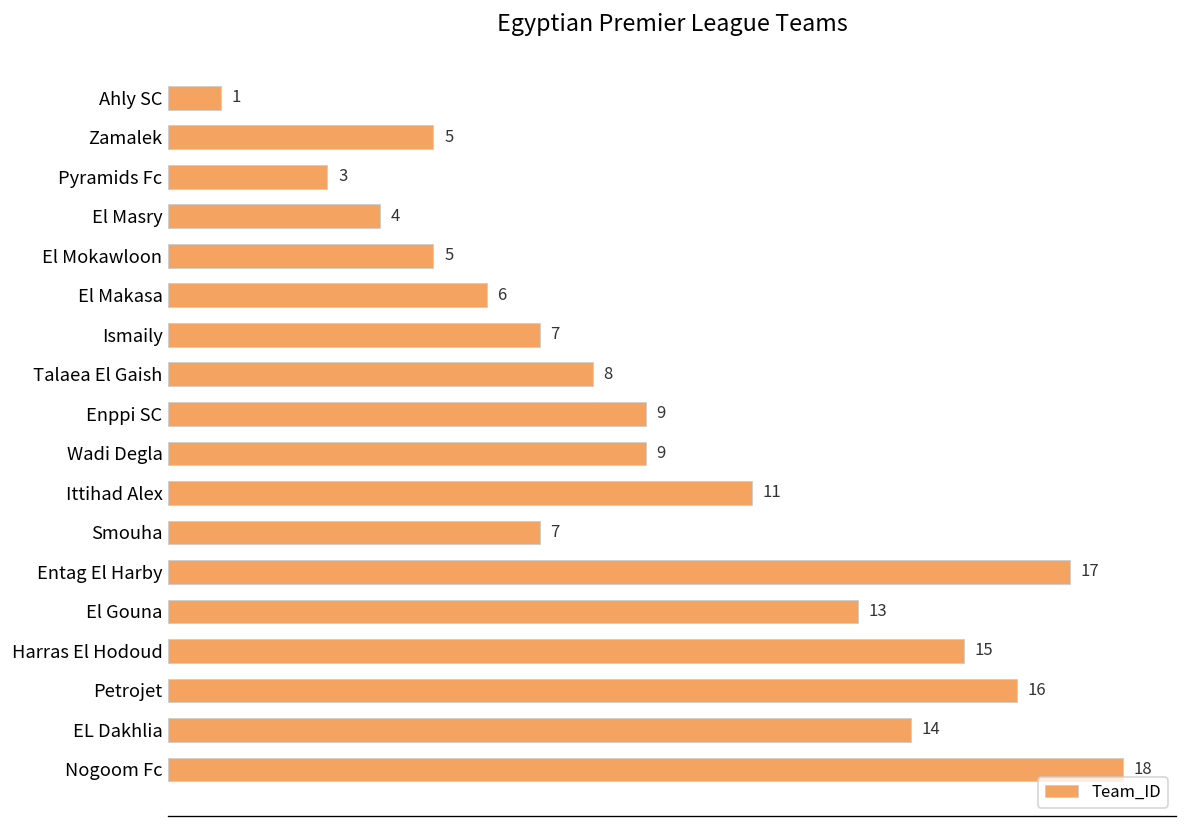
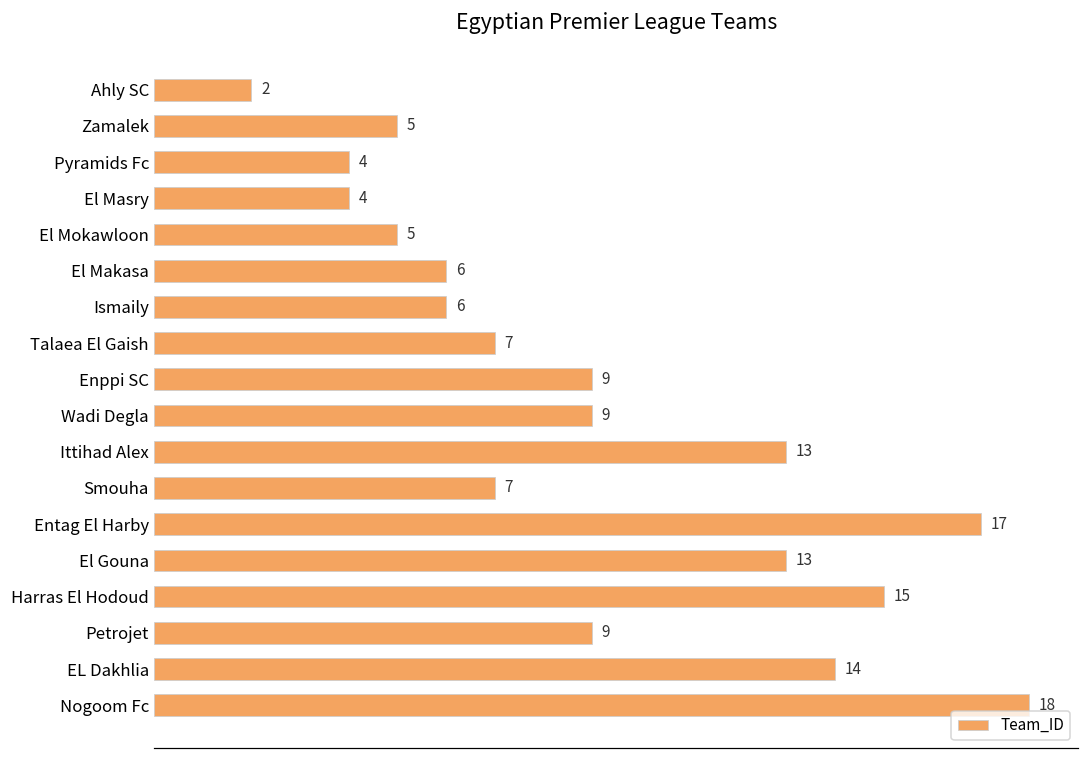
  {
-   "Ahly SC": 1,
+   "Ahly SC": 2,
    "Zamalek": 5,
-   "Pyramids Fc": 3,
+   "Pyramids Fc": 4,
    "El Masry": 4,
    "El Mokawloon": 5,
    "El Makasa": 6,
-   "Ismaily": 7,
-   "Talaea El Gaish": 8,
+   "Ismaily": 6,
+   "Talaea El Gaish": 7,
    "Enppi SC": 9,
    "Wadi Degla": 9,
-   "Ittihad Alex": 11,
+   "Ittihad Alex": 13,
    "Smouha": 7,
    "Entag El Harby": 17,
    "El Gouna": 13,
    "Harras El Hodoud": 15,
-   "Petrojet": 16,
+   "Petrojet": 9,
    "EL Dakhlia": 14
  }
